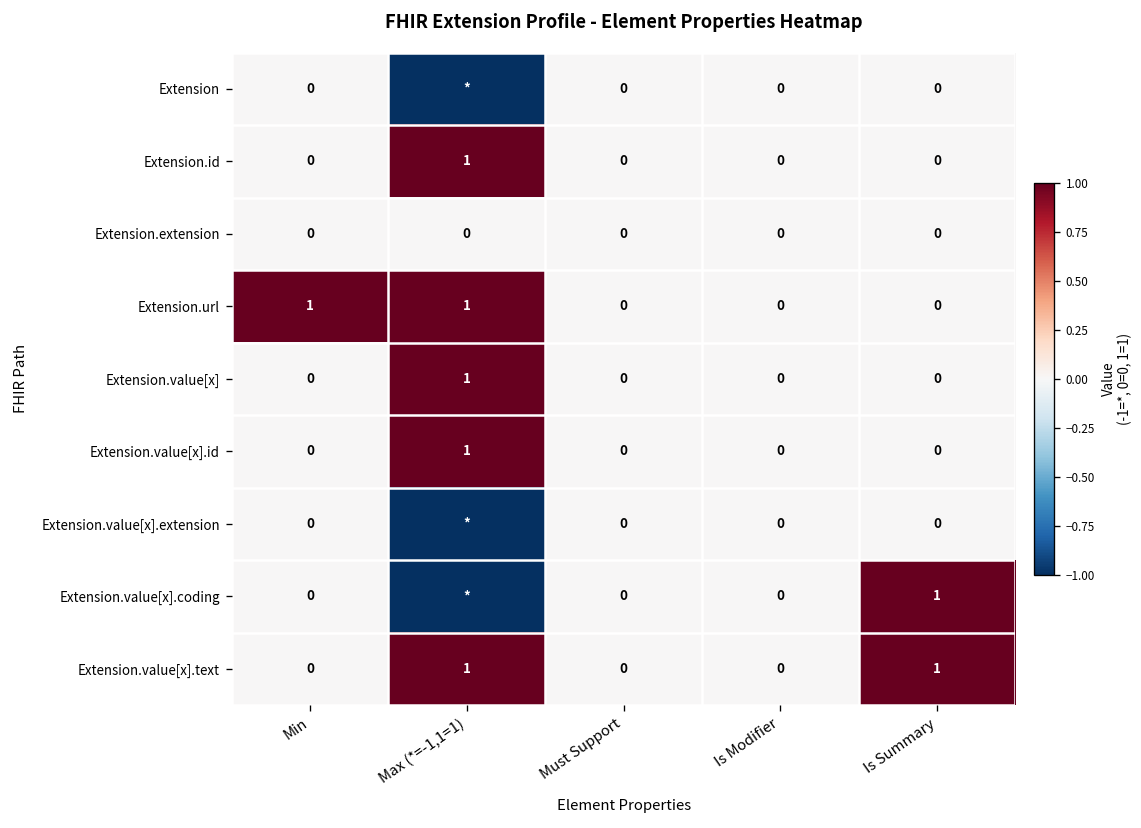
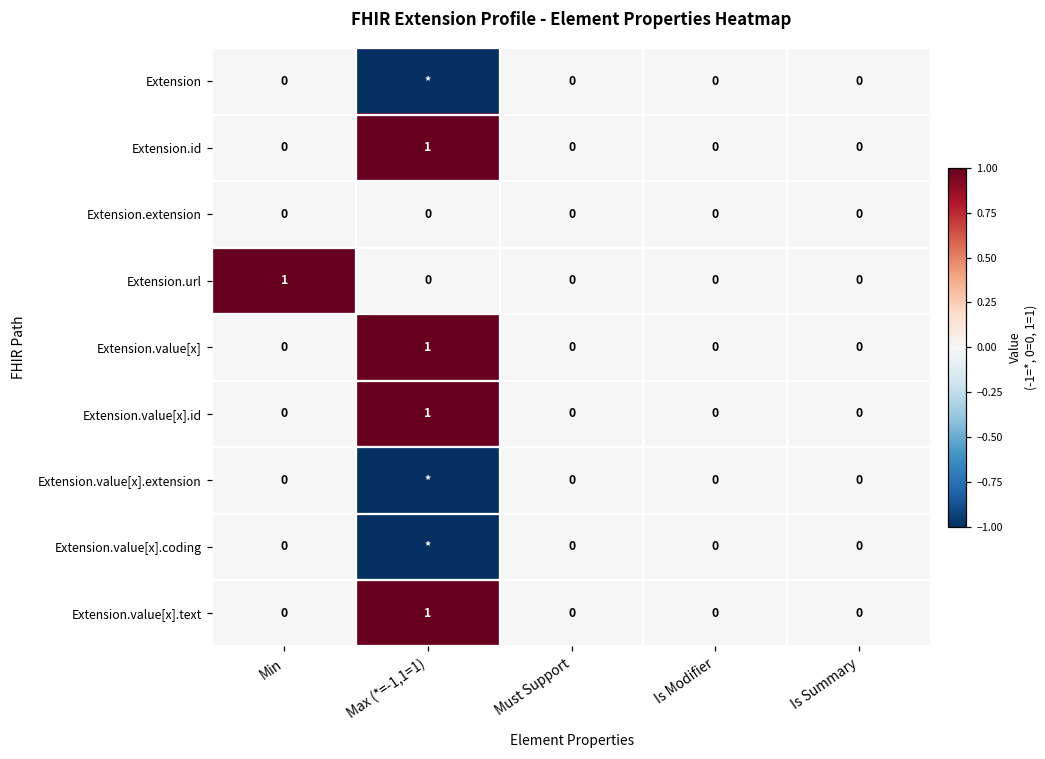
  {
    "Extension": {
      "Min": 0,
      "Must Support": 0,
      "Is Modifier": 0,
      "Is Summary": 0
    },
    "Extension.id": {
      "Min": 0,
      "Max (*=-1,1=1)": 1,
      "Must Support": 0,
      "Is Modifier": 0,
      "Is Summary": 0
    },
    "Extension.extension": {
      "Min": 0,
      "Max (*=-1,1=1)": 0,
      "Must Support": 0,
      "Is Modifier": 0,
      "Is Summary": 0
    },
    "Extension.url": {
      "Min": 1,
-     "Max (*=-1,1=1)": 1,
+     "Max (*=-1,1=1)": 0,
      "Must Support": 0,
      "Is Modifier": 0,
      "Is Summary": 0
    },
    "Extension.value[x]": {
      "Min": 0,
      "Max (*=-1,1=1)": 1,
      "Must Support": 0,
      "Is Modifier": 0,
      "Is Summary": 0
    },
    "Extension.value[x].id": {
      "Min": 0,
      "Max (*=-1,1=1)": 1,
      "Must Support": 0,
      "Is Modifier": 0,
      "Is Summary": 0
    },
    "Extension.value[x].extension": {
      "Min": 0,
      "Must Support": 0,
      "Is Modifier": 0,
      "Is Summary": 0
    },
    "Extension.value[x].coding": {
      "Min": 0,
      "Must Support": 0,
      "Is Modifier": 0,
-     "Is Summary": 1
+     "Is Summary": 0
    },
    "Extension.value[x].text": {
      "Min": 0,
      "Max (*=-1,1=1)": 1,
      "Must Support": 0,
      "Is Modifier": 0,
-     "Is Summary": 1
+     "Is Summary": 0
    }
  }
